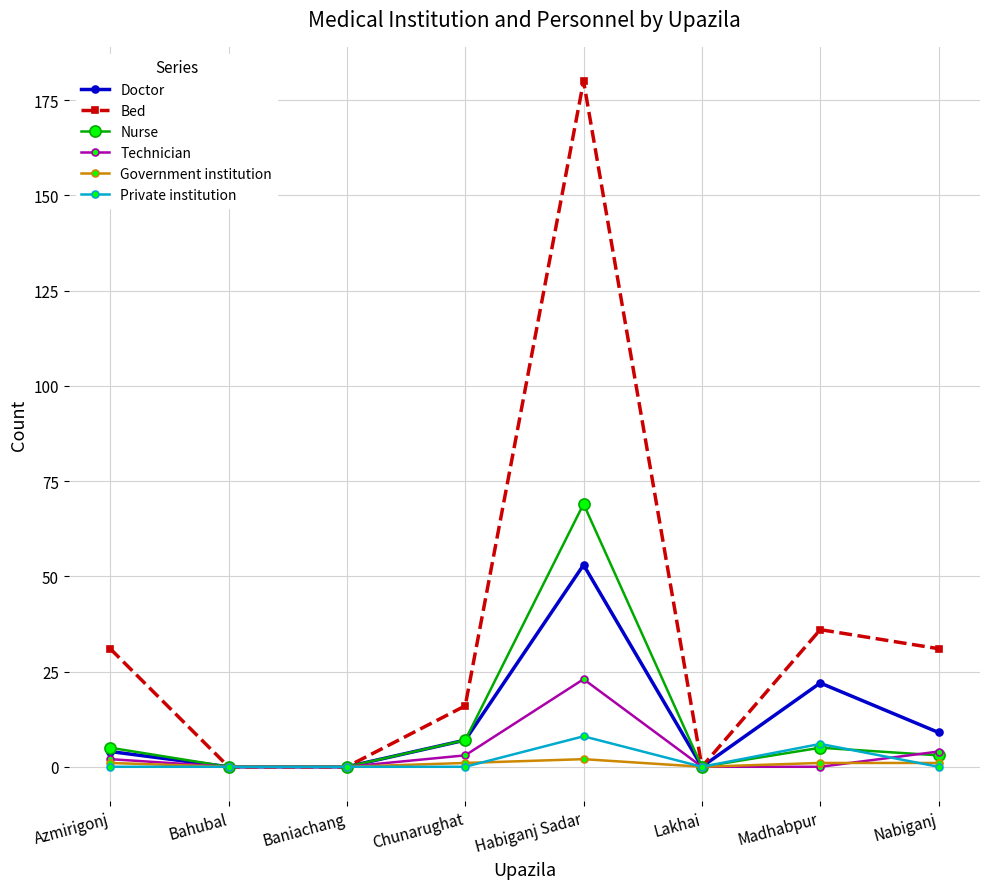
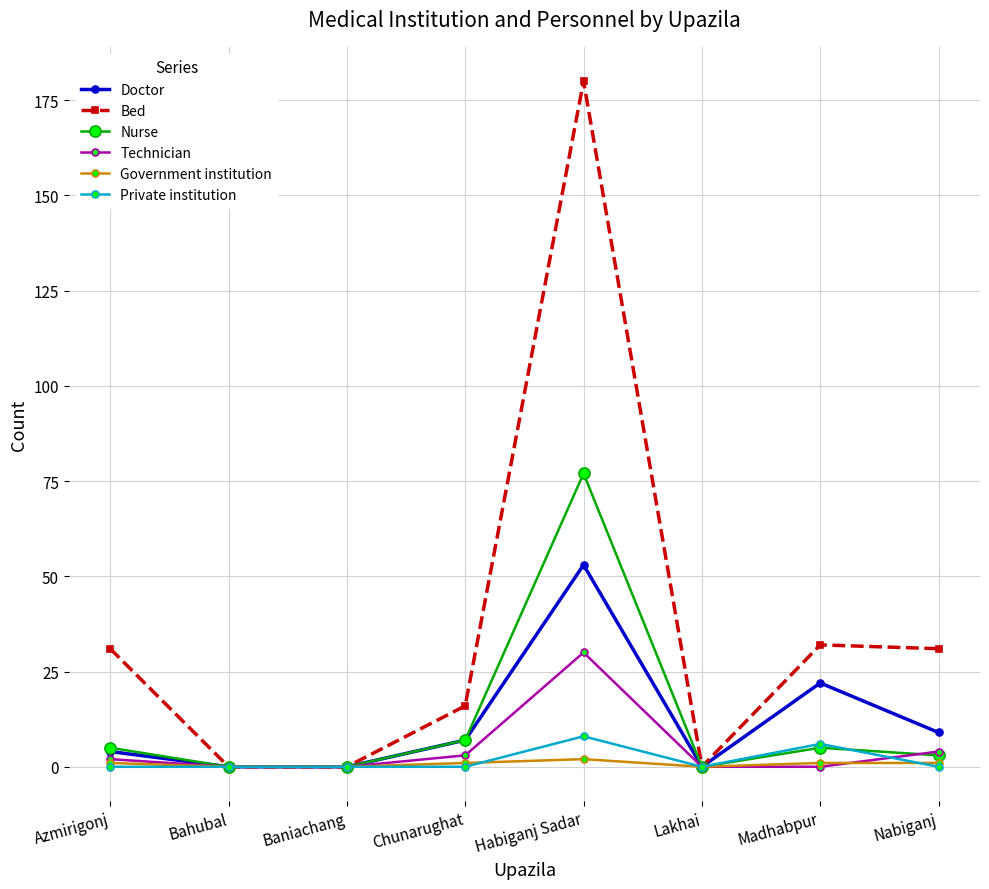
  {
    "Doctor": {
      "Azmirigonj": 4,
      "Habiganj Sadar": 53,
      "Madhabpur": 22,
      "Nabiganj": 9
    },
    "Bed": {
      "Azmirigonj": 31,
      "Chunarughat": 16,
      "Habiganj Sadar": 180,
-     "Madhabpur": 36,
+     "Madhabpur": 32,
      "Nabiganj": 31
    },
    "Nurse": {
      "Azmirigonj": 5,
-     "Habiganj Sadar": 69,
+     "Habiganj Sadar": 77,
      "Madhabpur": 5,
      "Nabiganj": 3
    },
    "Technician": {
      "Azmirigonj": 2,
      "Chunarughat": 3,
-     "Habiganj Sadar": 23,
+     "Habiganj Sadar": 30,
      "Madhabpur": 0,
      "Nabiganj": 4
    },
    "Government institution": {
      "Azmirigonj": 1,
      "Chunarughat": 1,
      "Habiganj Sadar": 2,
      "Madhabpur": 1,
      "Nabiganj": 1
    },
    "Private institution": {
      "Azmirigonj": 0,
      "Chunarughat": 0,
      "Habiganj Sadar": 8,
      "Madhabpur": 6,
      "Nabiganj": 0
    }
  }
